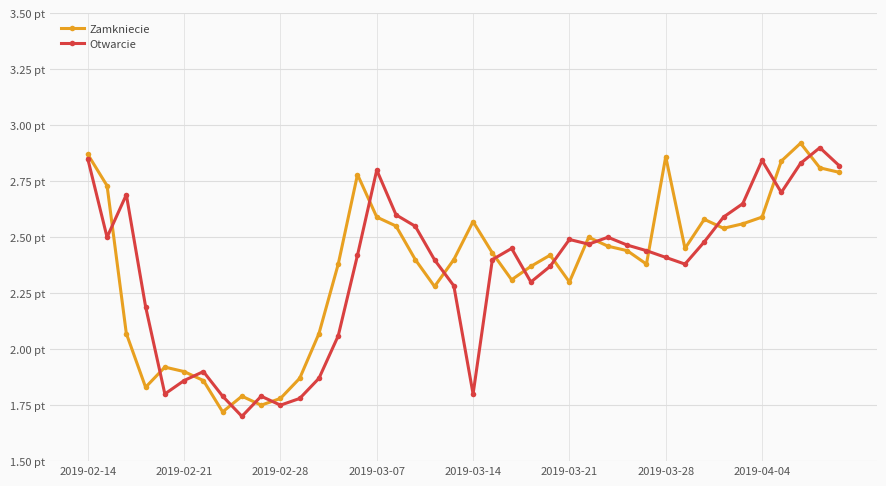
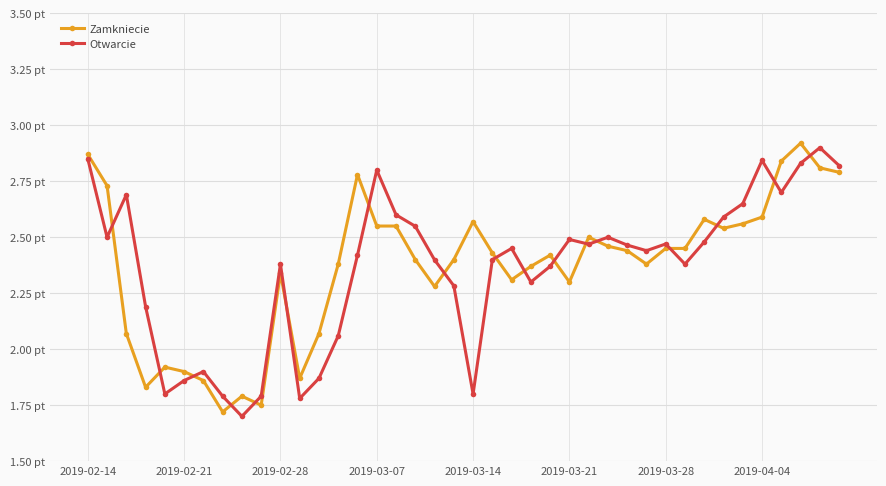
  {
    "Zamkniecie": {
      "2019-02-14": "2.87 pt",
      "2019-02-21": "1.90 pt",
-     "2019-02-28": "1.78 pt",
-     "2019-03-07": "2.59 pt",
+     "2019-02-28": "2.34 pt",
+     "2019-03-07": "2.55 pt",
      "2019-03-14": "2.57 pt",
      "2019-03-21": "2.30 pt",
-     "2019-03-28": "2.86 pt",
+     "2019-03-28": "2.45 pt",
      "2019-04-04": "2.59 pt"
    },
    "Otwarcie": {
      "2019-02-14": "2.85 pt",
      "2019-02-21": "1.86 pt",
-     "2019-02-28": "1.75 pt",
+     "2019-02-28": "2.38 pt",
      "2019-03-07": "2.80 pt",
      "2019-03-14": "1.80 pt",
      "2019-03-21": "2.49 pt",
-     "2019-03-28": "2.41 pt",
+     "2019-03-28": "2.47 pt",
      "2019-04-04": "2.84 pt"
    }
  }
